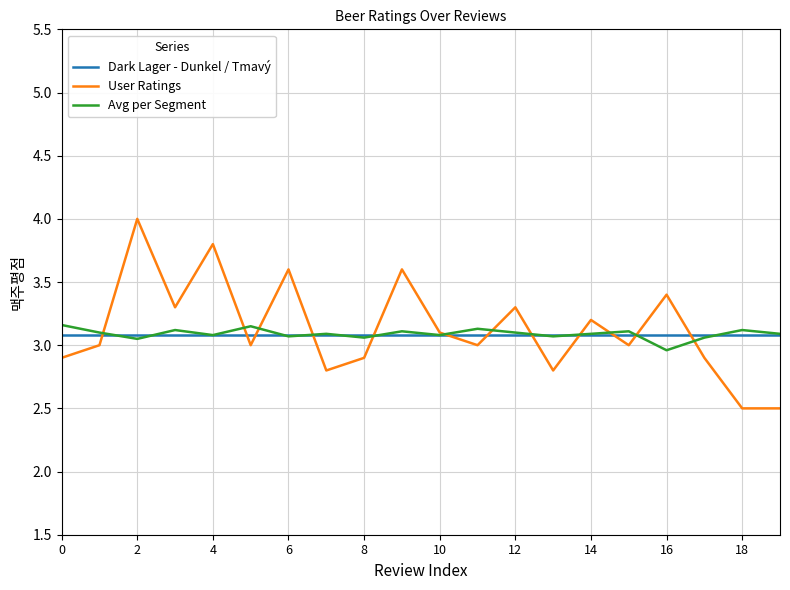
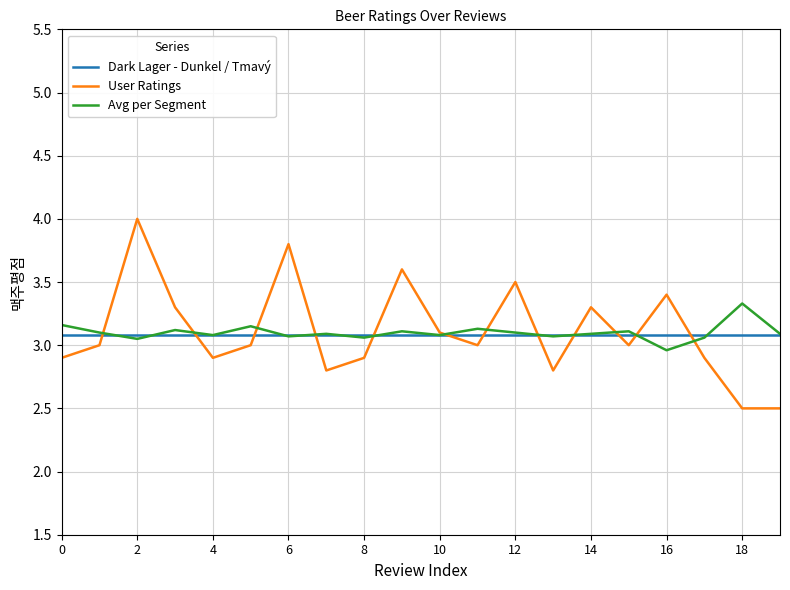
  {
    "Dark Lager - Dunkel / Tmavý": {
      "0": 3.08,
      "2": 3.08,
      "16": 3.08,
      "18": 3.08
    },
    "User Ratings": {
      "0": 2.9,
      "2": 4.0,
-     "4": 3.8,
-     "6": 3.6,
+     "4": 2.9,
+     "6": 3.8,
      "8": 2.9,
-     "12": 3.3,
-     "14": 3.2,
+     "12": 3.5,
+     "14": 3.3,
      "16": 3.4,
      "18": 2.5
    },
    "Avg per Segment": {
      "0": 3.16,
      "2": 3.05,
      "16": 2.96,
-     "18": 3.12
+     "18": 3.33
    }
  }
